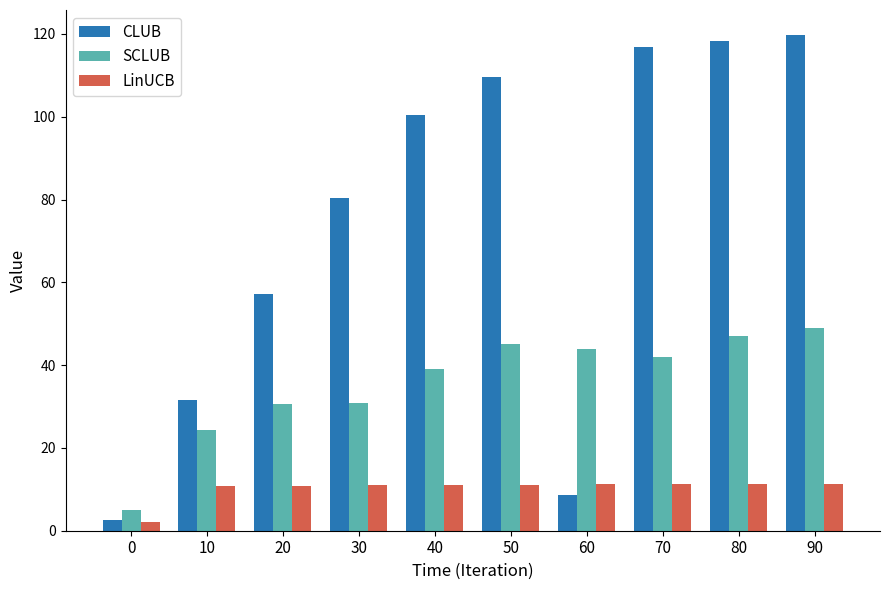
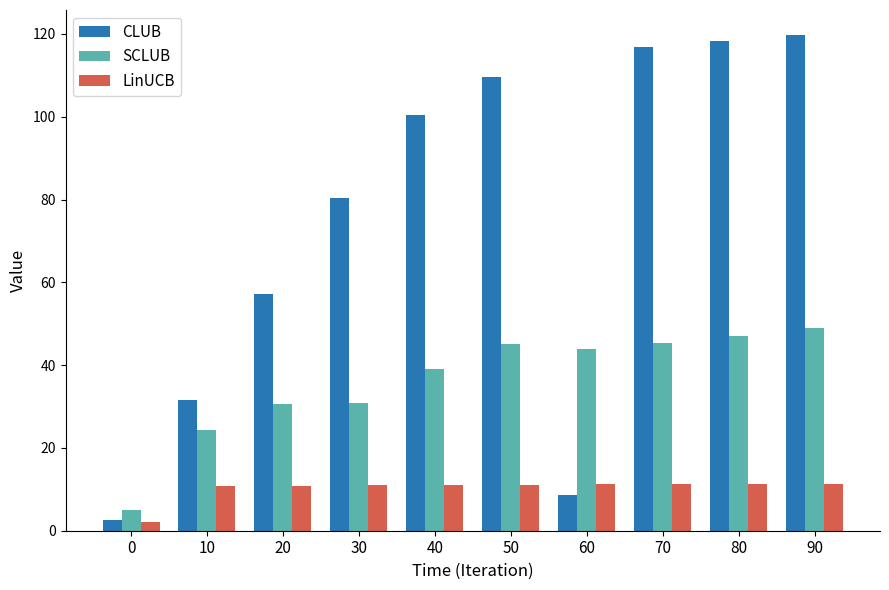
  {
    "CLUB": {
      "0": 3,
      "10": 31,
      "20": 57,
      "30": 80,
      "40": 100,
      "50": 110,
      "60": 9,
      "70": 117,
      "80": 118,
      "90": 120
    },
    "SCLUB": {
      "0": 5,
      "10": 24,
      "20": 31,
      "30": 31,
      "40": 39,
      "50": 45,
      "60": 44,
-     "70": 42,
+     "70": 45,
      "80": 47,
      "90": 49
    },
    "LinUCB": {
      "0": 2,
      "10": 11,
      "20": 11,
      "30": 11,
      "40": 11,
      "50": 11,
      "60": 11,
      "70": 11,
      "80": 11,
      "90": 11
    }
  }
